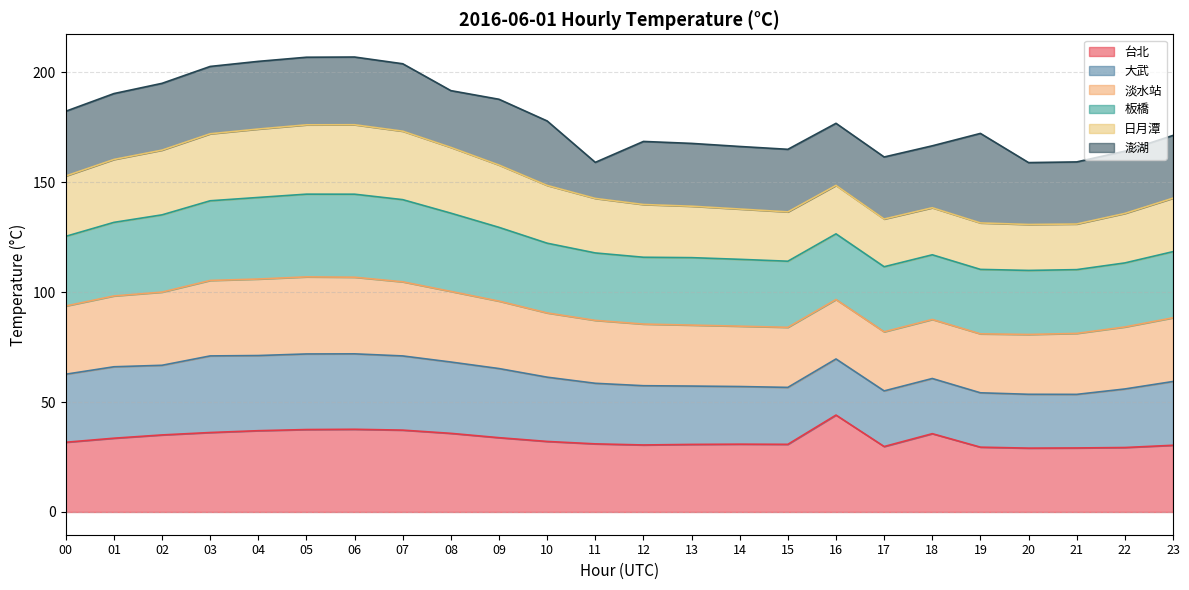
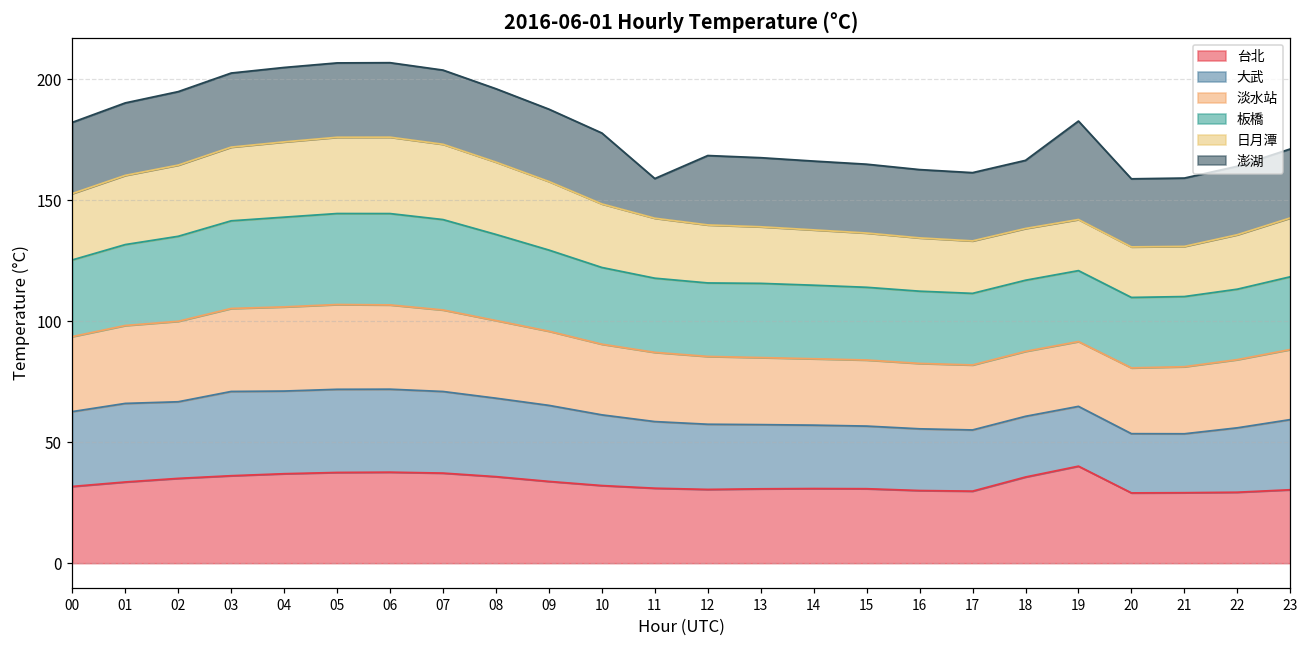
  {
    "台北": {
      "00": 32,
      "01": 34,
      "02": 35,
      "03": 36,
      "04": 37,
      "05": 37,
      "06": 38,
      "07": 37,
      "08": 36,
      "09": 34,
      "10": 32,
      "11": 31,
      "12": 30,
      "13": 31,
      "14": 31,
      "15": 31,
-     "16": 44,
+     "16": 30,
      "17": 30,
      "18": 36,
-     "19": 29,
+     "19": 40,
      "20": 29,
      "21": 29,
      "22": 29,
      "23": 30
    },
    "澎湖": {
      "00": 29,
      "01": 30,
      "02": 30,
      "03": 31,
      "04": 31,
      "05": 31,
      "06": 31,
      "07": 31,
-     "08": 26,
+     "08": 30,
      "09": 30,
      "10": 29,
      "11": 16,
      "12": 29,
      "13": 29,
      "14": 28,
      "15": 28,
      "16": 28,
      "17": 28,
      "18": 28,
      "19": 41,
      "20": 28,
      "21": 28,
      "23": 29
    }
  }
